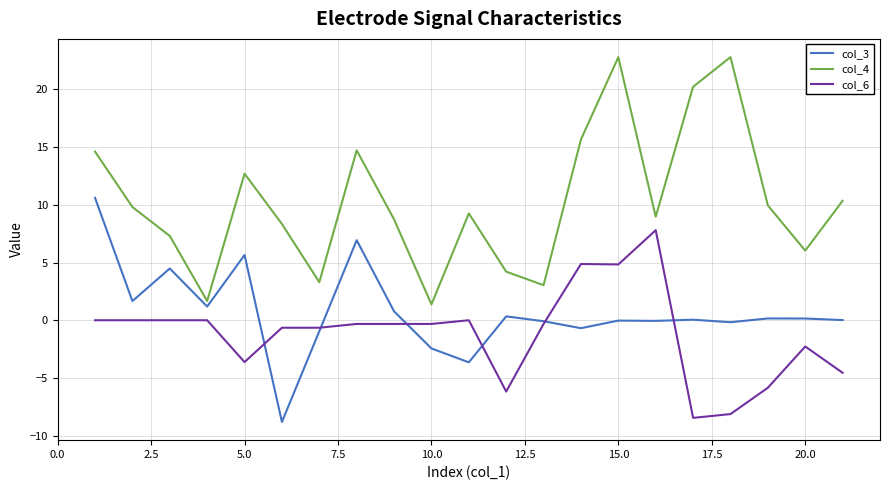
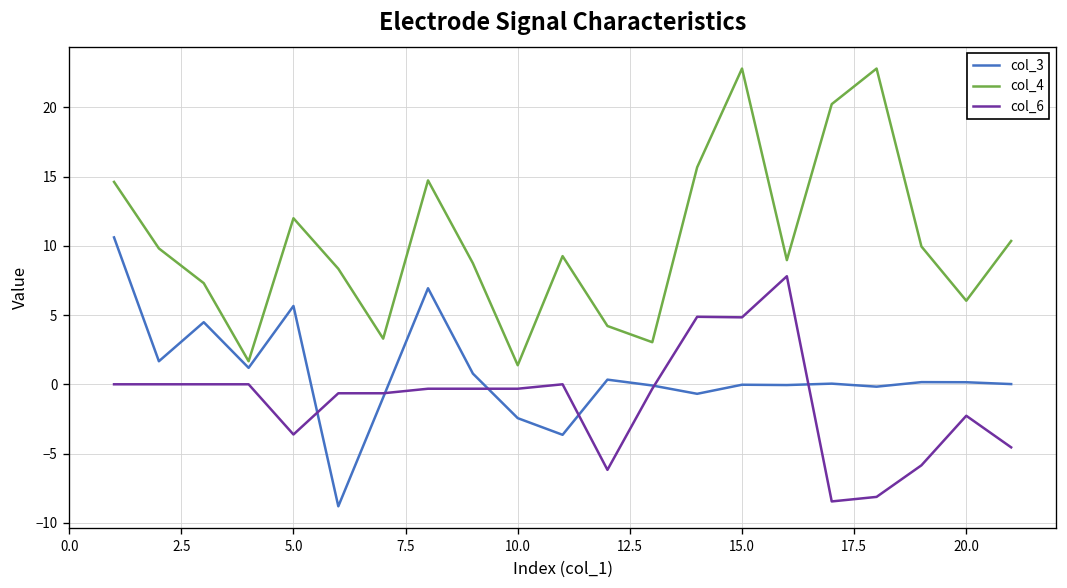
  {
    "col_3": {
      "5.0": 5.7,
      "10.0": -2.4,
      "15.0": 0.0,
      "20.0": 0.1
    },
    "col_4": {
-     "5.0": 12.7,
+     "5.0": 12.0,
      "10.0": 1.4,
      "15.0": 22.8,
      "20.0": 6.0
    },
    "col_6": {
      "5.0": -3.6,
      "10.0": -0.3,
      "15.0": 4.8,
      "20.0": -2.3
    }
  }
